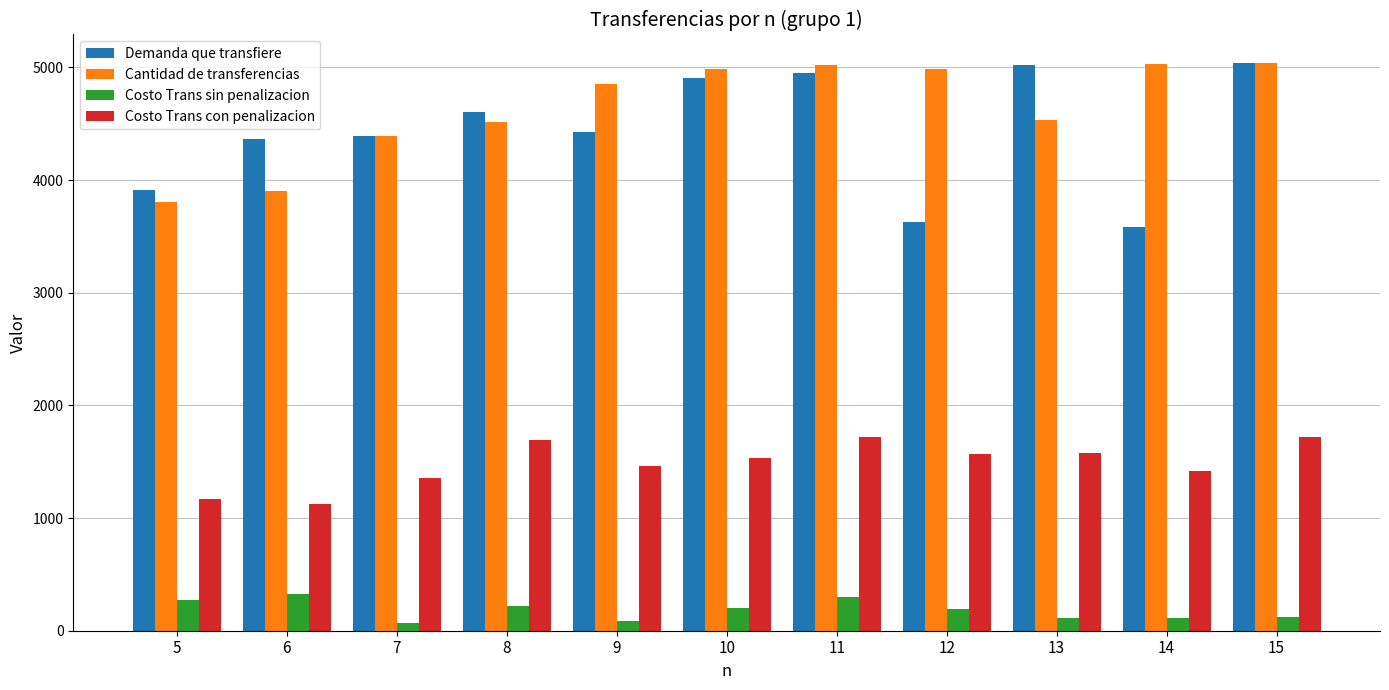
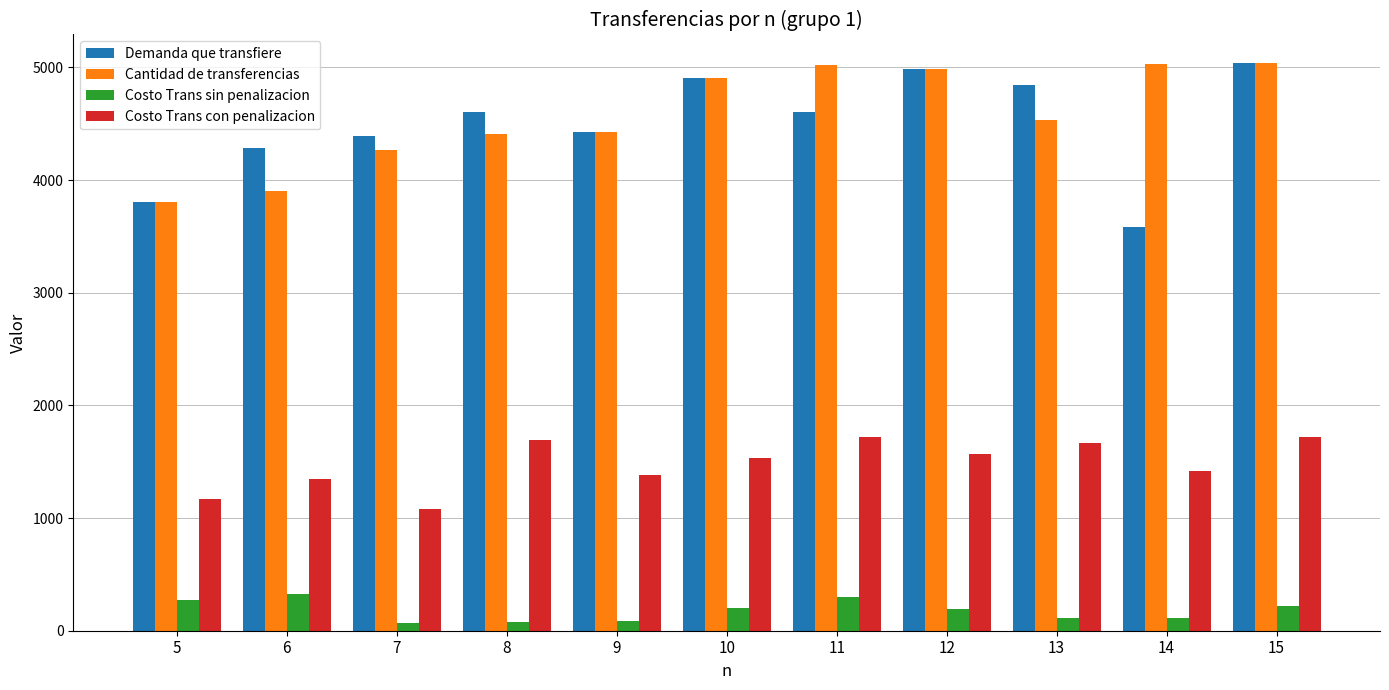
  {
    "Demanda que transfiere": {
-     "5": 3910,
-     "6": 4370,
+     "5": 3810,
+     "6": 4290,
      "7": 4390,
      "8": 4610,
      "9": 4430,
      "10": 4910,
-     "11": 4950,
-     "12": 3630,
-     "13": 5020,
+     "11": 4600,
+     "12": 4990,
+     "13": 4840,
      "14": 3580,
      "15": 5040
    },
    "Cantidad de transferencias": {
      "5": 3810,
      "6": 3900,
-     "7": 4390,
-     "8": 4510,
-     "9": 4850,
-     "10": 4990,
+     "7": 4270,
+     "8": 4410,
+     "9": 4430,
+     "10": 4910,
      "11": 5030,
      "12": 4990,
      "13": 4530,
      "14": 5030,
      "15": 5040
    },
    "Costo Trans sin penalizacion": {
      "5": 270,
      "6": 320,
      "7": 70,
-     "8": 220,
+     "8": 80,
      "9": 90,
      "10": 200,
      "11": 300,
      "12": 190,
      "13": 110,
      "14": 120,
-     "15": 120
+     "15": 220
    },
    "Costo Trans con penalizacion": {
      "5": 1170,
-     "6": 1120,
-     "7": 1360,
+     "6": 1340,
+     "7": 1080,
      "8": 1690,
-     "9": 1460,
+     "9": 1380,
      "10": 1530,
      "11": 1720,
      "12": 1570,
-     "13": 1580,
+     "13": 1660,
      "14": 1420,
      "15": 1720
    }
  }
